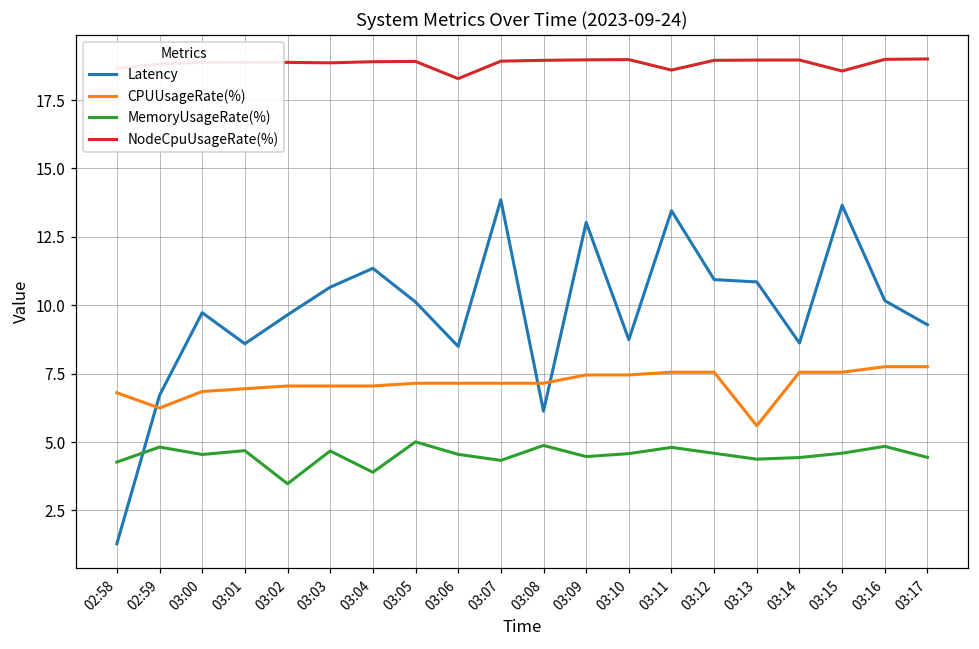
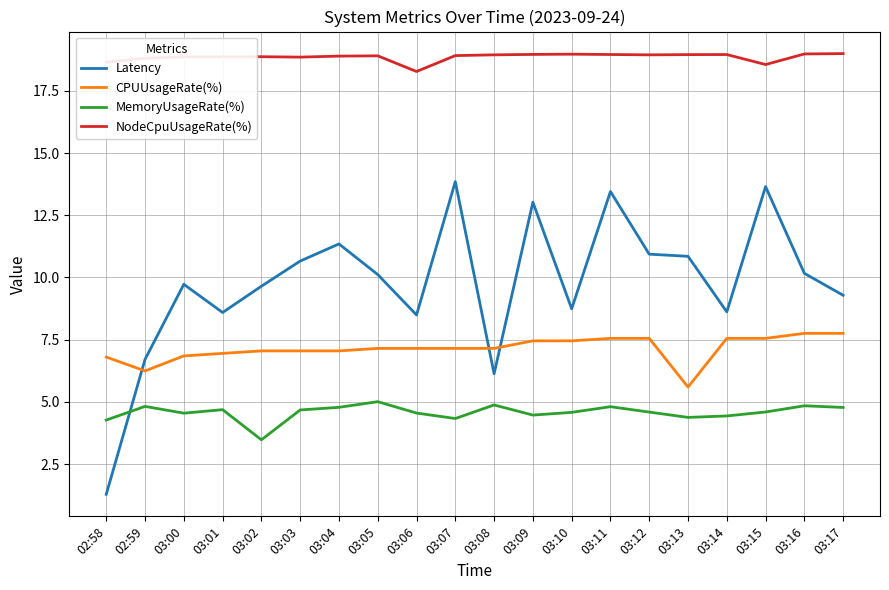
  {
    "Latency": {
      "02:58": 1.3,
      "02:59": 6.7,
      "03:00": 9.7,
      "03:01": 8.6,
      "03:02": 9.6,
      "03:03": 10.7,
      "03:04": 11.3,
      "03:05": 10.1,
      "03:06": 8.5,
      "03:07": 13.9,
      "03:08": 6.1,
      "03:09": 13.0,
      "03:10": 8.7,
      "03:11": 13.5,
      "03:12": 10.9,
      "03:13": 10.9,
      "03:14": 8.6,
      "03:15": 13.7,
      "03:16": 10.2,
      "03:17": 9.3
    },
    "CPUUsageRate(%)": {
      "02:58": 6.8,
      "02:59": 6.2,
      "03:00": 6.8,
      "03:01": 6.9,
      "03:02": 7.0,
      "03:03": 7.0,
      "03:04": 7.0,
      "03:05": 7.2,
      "03:06": 7.2,
      "03:07": 7.2,
      "03:08": 7.2,
      "03:09": 7.5,
      "03:10": 7.5,
      "03:11": 7.6,
      "03:12": 7.6,
      "03:13": 5.6,
      "03:14": 7.6,
      "03:15": 7.6,
      "03:16": 7.8,
      "03:17": 7.8
    },
    "MemoryUsageRate(%)": {
      "02:58": 4.3,
      "02:59": 4.8,
      "03:00": 4.5,
      "03:01": 4.7,
      "03:02": 3.5,
      "03:03": 4.7,
-     "03:04": 3.9,
+     "03:04": 4.8,
      "03:05": 5.0,
      "03:06": 4.6,
      "03:07": 4.3,
      "03:08": 4.9,
      "03:09": 4.5,
      "03:10": 4.6,
      "03:11": 4.8,
      "03:12": 4.6,
      "03:13": 4.4,
      "03:14": 4.4,
      "03:15": 4.6,
      "03:16": 4.8,
-     "03:17": 4.4
+     "03:17": 4.8
    },
    "NodeCpuUsageRate(%)": {
      "03:02": 18.9,
      "03:03": 18.9,
      "03:04": 18.9,
      "03:05": 18.9,
      "03:06": 18.3,
      "03:07": 18.9,
      "03:08": 19.0,
      "03:09": 19.0,
      "03:10": 19.0,
-     "03:11": 18.6,
+     "03:11": 19.0,
      "03:12": 19.0,
      "03:13": 19.0,
      "03:14": 19.0,
      "03:15": 18.6,
      "03:16": 19.0,
      "03:17": 19.0
    }
  }
